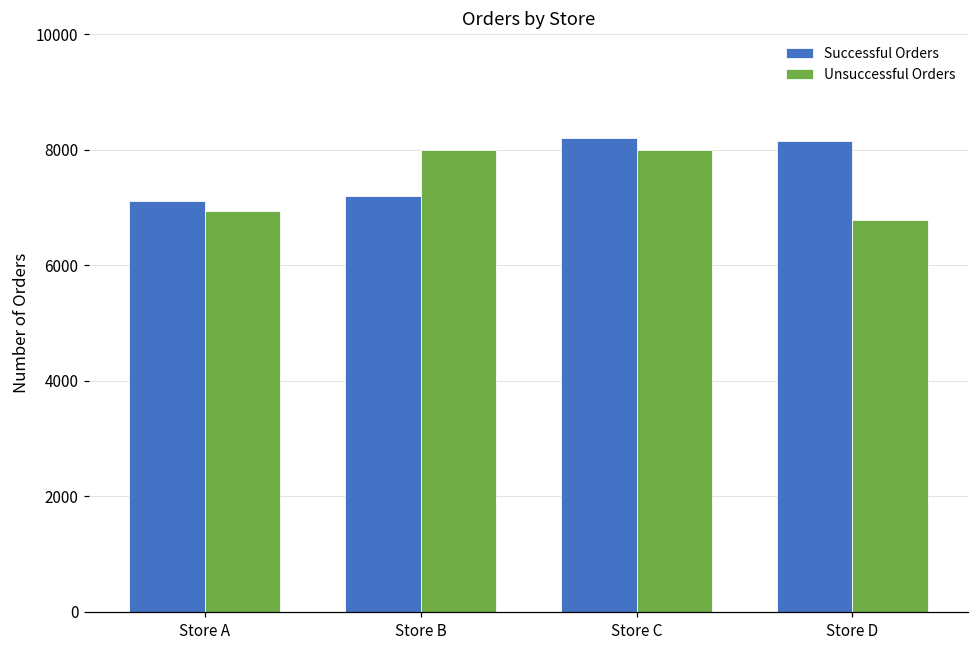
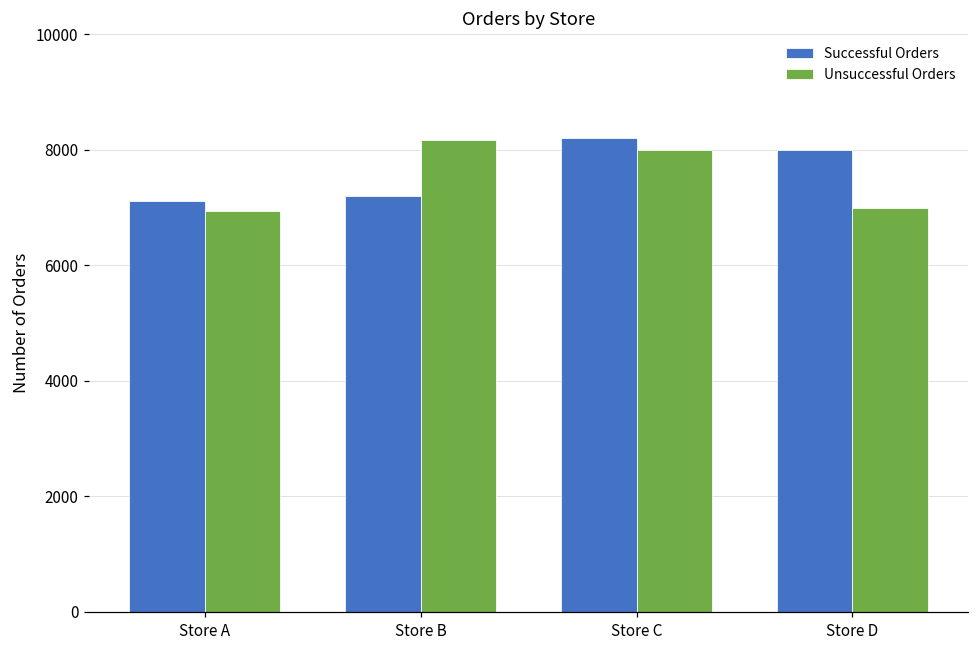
  {
    "Successful Orders": {
      "Store A": 7100,
      "Store B": 7200,
      "Store C": 8200,
-     "Store D": 8200
+     "Store D": 8000
    },
    "Unsuccessful Orders": {
      "Store A": 6900,
-     "Store B": 8000,
+     "Store B": 8200,
      "Store C": 8000,
-     "Store D": 6800
+     "Store D": 7000
    }
  }
